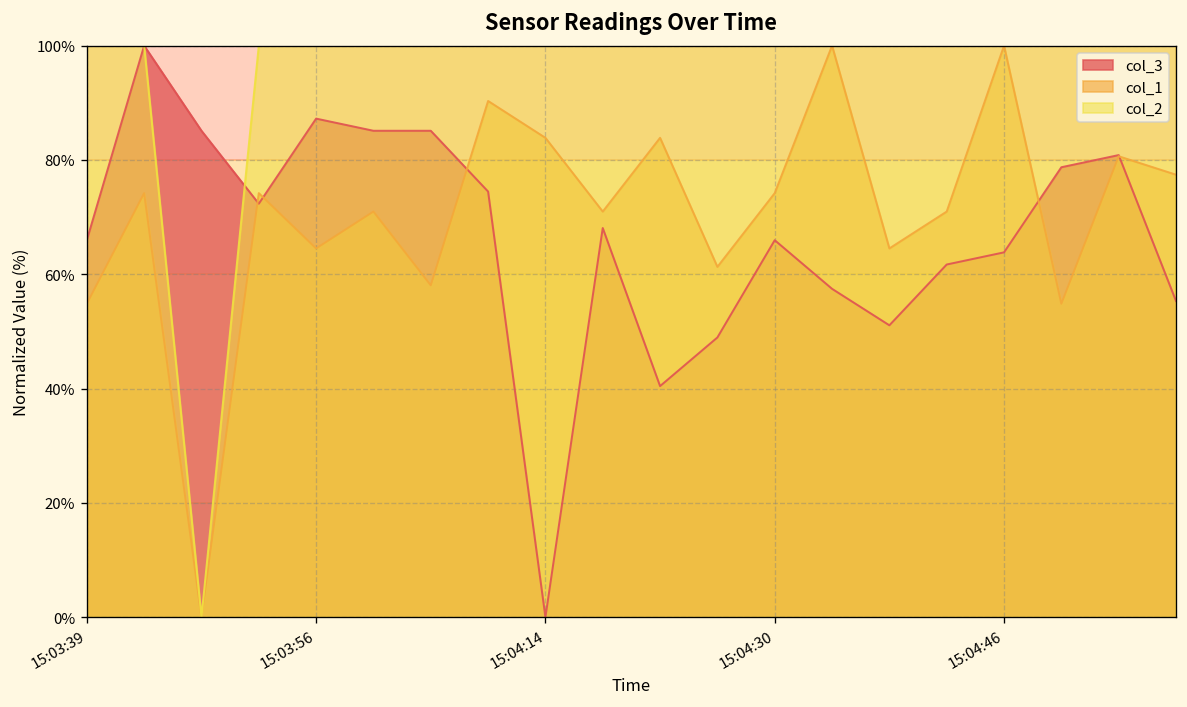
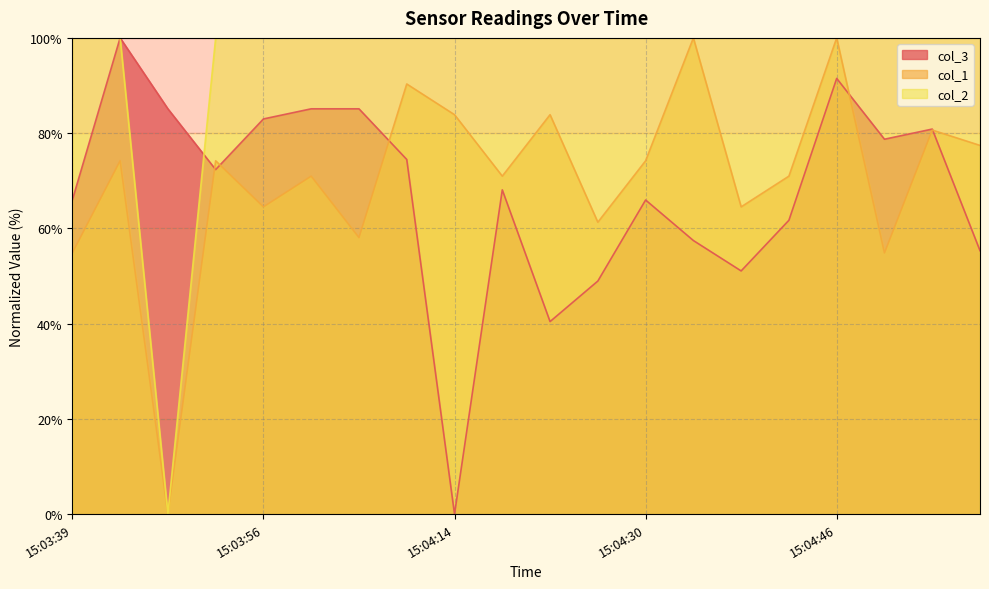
  {
    "col_3": {
      "15:03:39": "66%",
-     "15:03:56": "87%",
+     "15:03:56": "83%",
      "15:04:14": "0%",
      "15:04:30": "66%",
-     "15:04:46": "64%"
+     "15:04:46": "91%"
    }
  }
